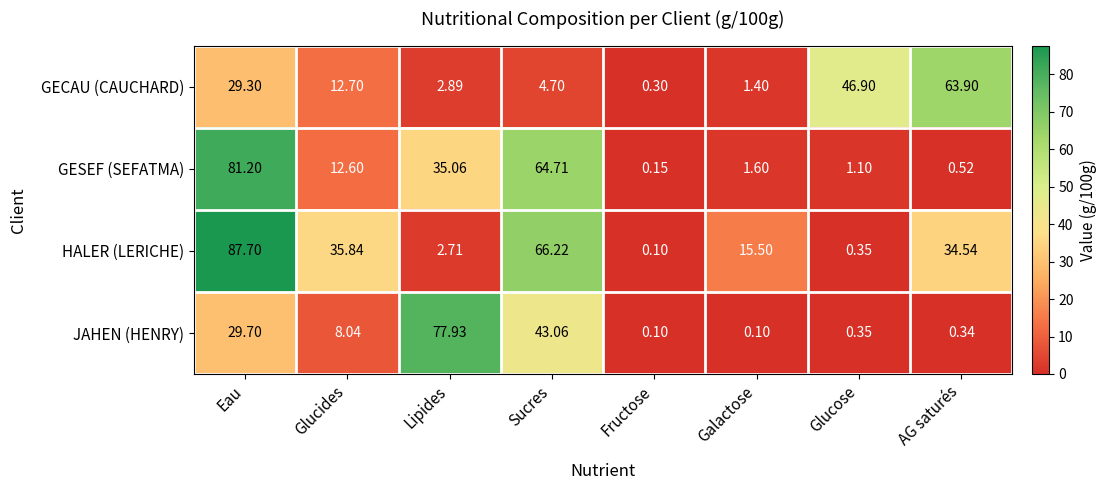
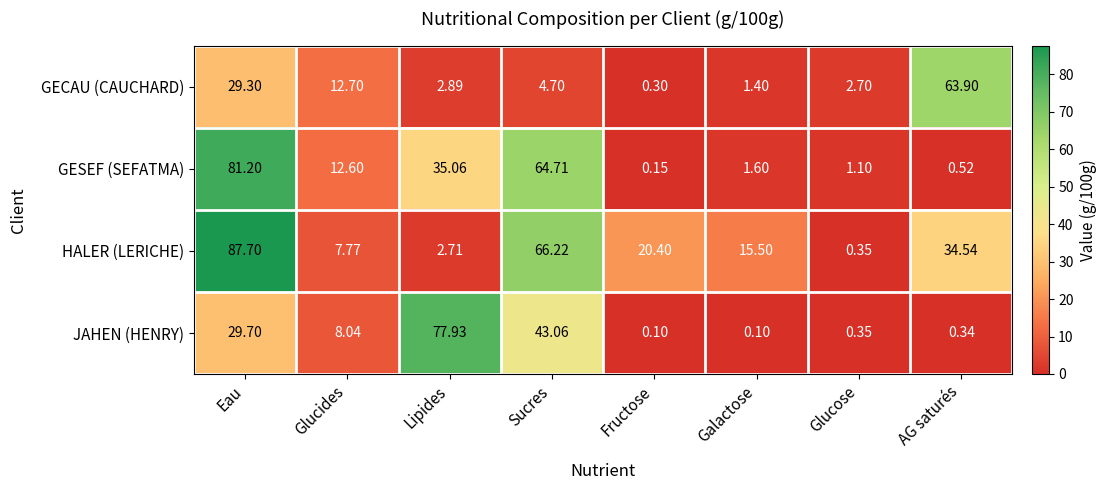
  {
    "GECAU (CAUCHARD)": {
      "Eau": 29.30,
      "Glucides": 12.70,
      "Lipides": 2.89,
      "Sucres": 4.70,
      "Fructose": 0.30,
      "Galactose": 1.40,
-     "Glucose": 46.90,
+     "Glucose": 2.70,
      "AG saturés": 63.90
    },
    "GESEF (SEFATMA)": {
      "Eau": 81.20,
      "Glucides": 12.60,
      "Lipides": 35.06,
      "Sucres": 64.71,
      "Fructose": 0.15,
      "Galactose": 1.60,
      "Glucose": 1.10,
      "AG saturés": 0.52
    },
    "HALER (LERICHE)": {
      "Eau": 87.70,
-     "Glucides": 35.84,
+     "Glucides": 7.77,
      "Lipides": 2.71,
      "Sucres": 66.22,
-     "Fructose": 0.10,
+     "Fructose": 20.40,
      "Galactose": 15.50,
      "Glucose": 0.35,
      "AG saturés": 34.54
    },
    "JAHEN (HENRY)": {
      "Eau": 29.70,
      "Glucides": 8.04,
      "Lipides": 77.93,
      "Sucres": 43.06,
      "Fructose": 0.10,
      "Galactose": 0.10,
      "Glucose": 0.35,
      "AG saturés": 0.34
    }
  }
